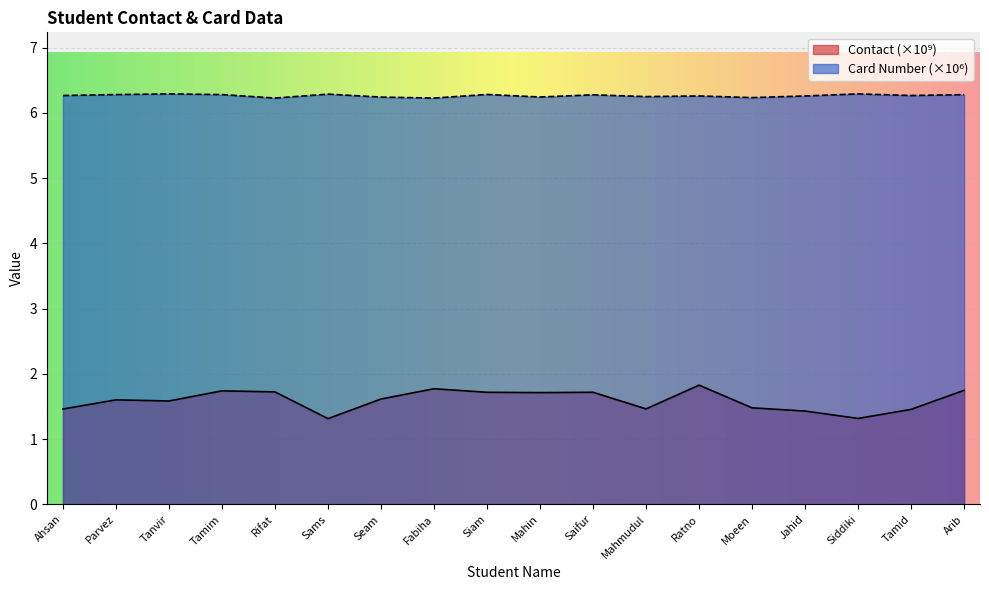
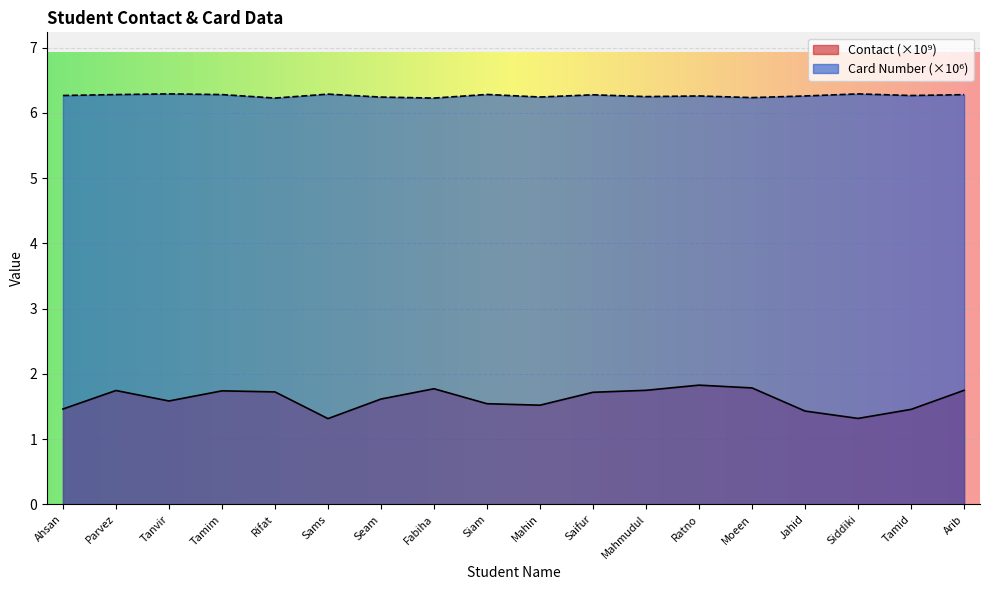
  {
    "Contact (×10⁹)": {
      "Ahsan": 1.5,
-     "Parvez": 1.6,
+     "Parvez": 1.7,
      "Tanvir": 1.6,
      "Tamim": 1.7,
      "Rifat": 1.7,
      "Sams": 1.3,
      "Seam": 1.6,
      "Fabiha": 1.8,
-     "Siam": 1.7,
-     "Mahin": 1.7,
+     "Siam": 1.5,
+     "Mahin": 1.5,
      "Saifur": 1.7,
-     "Mahmudul": 1.5,
+     "Mahmudul": 1.7,
      "Ratno": 1.8,
-     "Moeen": 1.5,
+     "Moeen": 1.8,
      "Jahid": 1.4,
      "Siddiki": 1.3,
      "Tamid": 1.5,
      "Arib": 1.7
    },
    "Card Number (×10⁶)": {
      "Ahsan": 6.3,
      "Parvez": 6.3,
      "Tanvir": 6.3,
      "Tamim": 6.3,
      "Rifat": 6.2,
      "Sams": 6.3,
      "Seam": 6.2,
      "Fabiha": 6.2,
      "Siam": 6.3,
      "Mahin": 6.2,
      "Saifur": 6.3,
      "Mahmudul": 6.3,
      "Ratno": 6.3,
      "Moeen": 6.2,
      "Jahid": 6.3,
      "Siddiki": 6.3,
      "Tamid": 6.3,
      "Arib": 6.3
    }
  }
